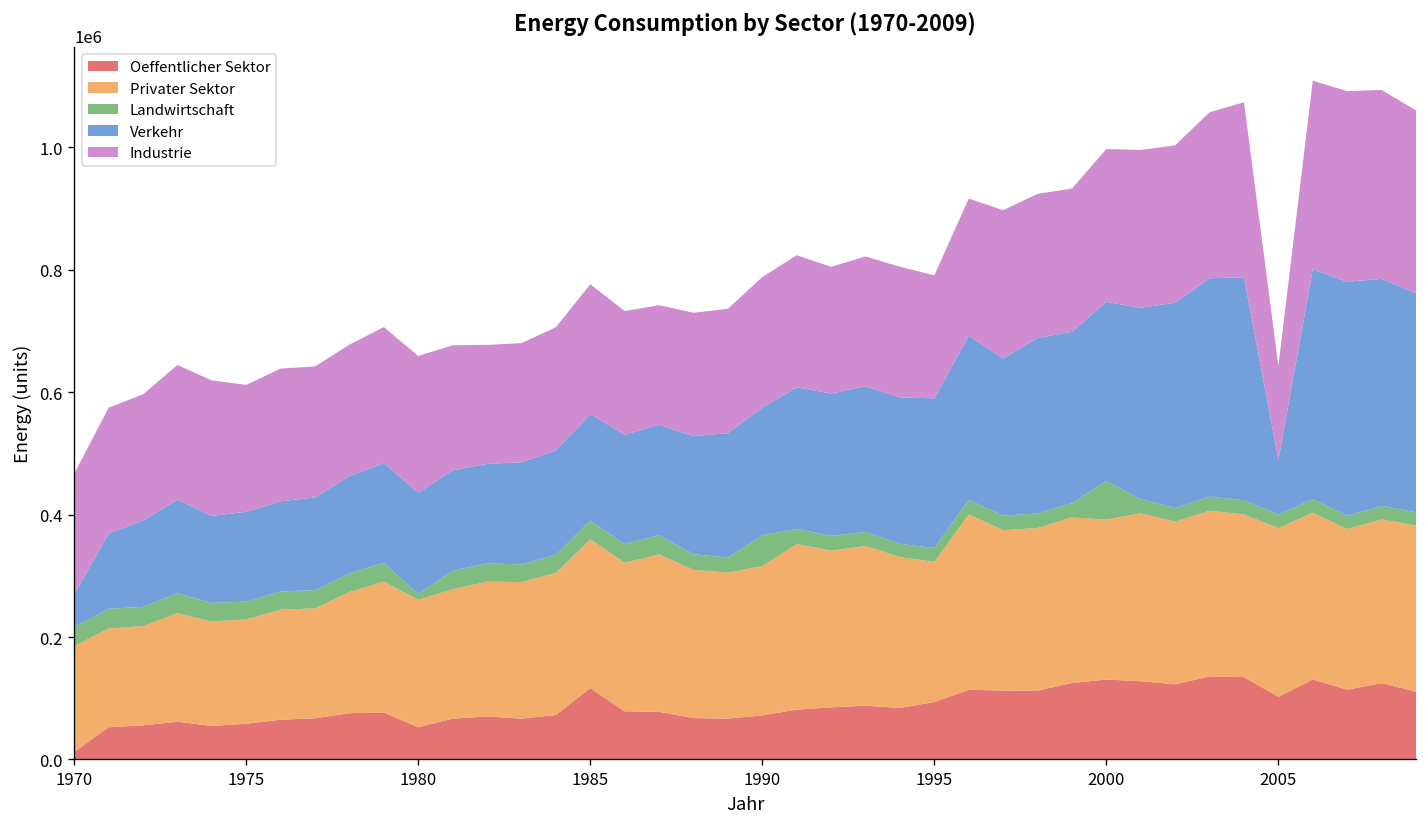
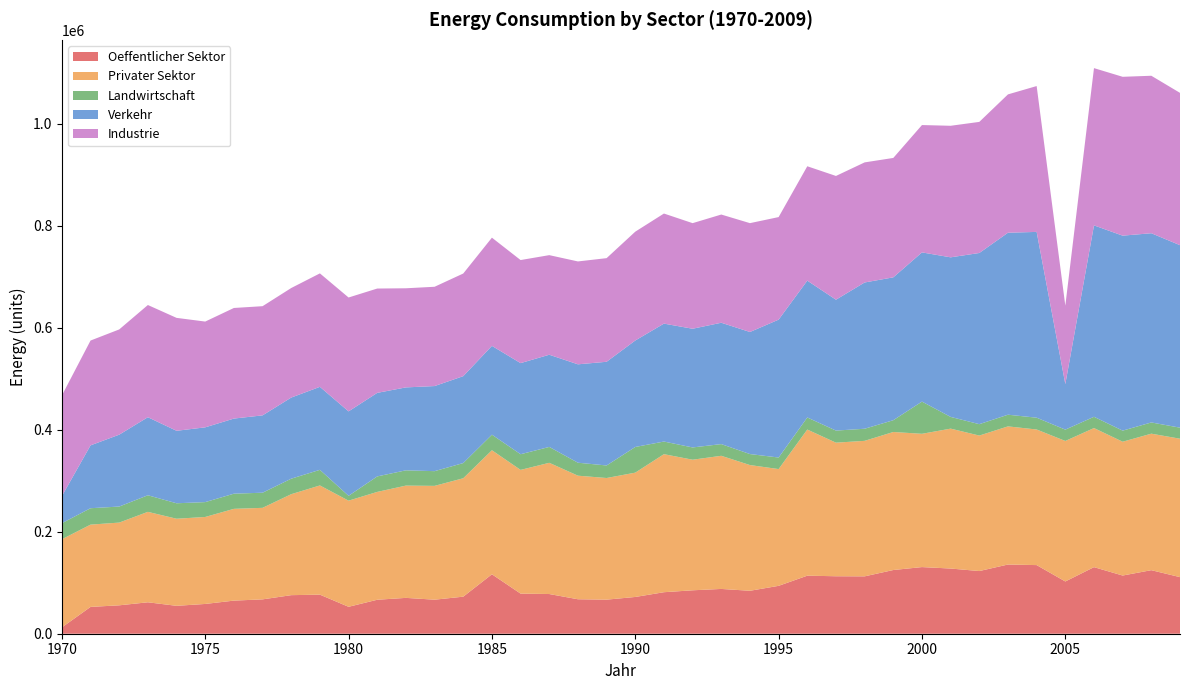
  {
    "Oeffentlicher Sektor": {
      "1970": 10000,
      "1975": 60000,
      "1980": 50000,
      "1985": 120000,
      "1990": 70000,
      "1995": 90000,
      "2000": 130000,
      "2005": 100000
    },
    "Privater Sektor": {
      "1970": 170000,
      "1975": 170000,
      "1980": 210000,
      "1985": 240000,
      "1990": 240000,
      "1995": 230000,
      "2000": 260000,
      "2005": 280000
    },
    "Landwirtschaft": {
      "1970": 30000,
      "1975": 30000,
      "1980": 10000,
      "1985": 30000,
      "1990": 50000,
      "1995": 20000,
      "2000": 60000,
      "2005": 20000
    },
    "Verkehr": {
      "1970": 50000,
      "1975": 150000,
      "1980": 170000,
      "1985": 170000,
      "1990": 210000,
-     "1995": 240000,
+     "1995": 270000,
      "2000": 290000,
      "2005": 90000
    },
    "Industrie": {
      "1970": 200000,
      "1975": 210000,
      "1980": 220000,
      "1985": 210000,
      "1990": 210000,
      "1995": 200000,
      "2000": 250000,
      "2005": 150000
    }
  }
